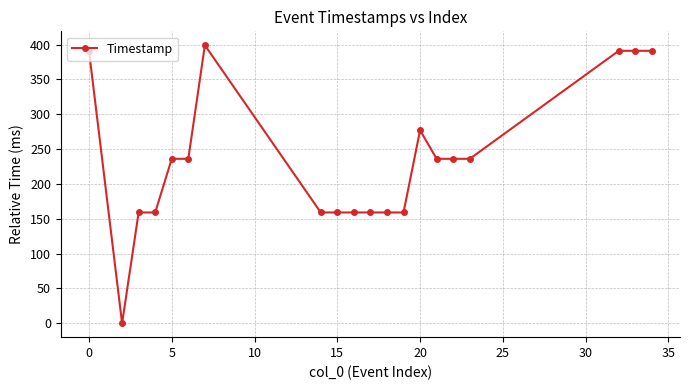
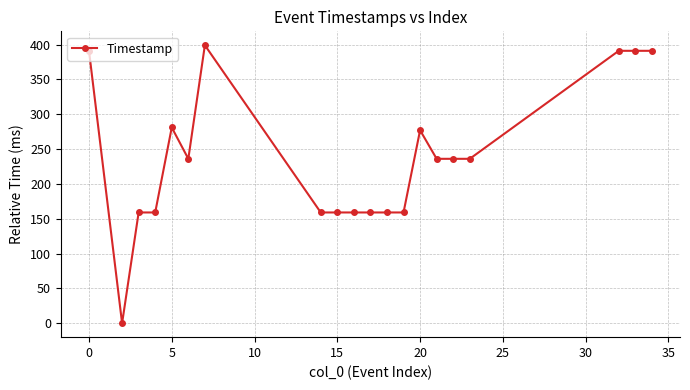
  {
-   "5": 240,
+   "5": 280,
    "15": 160,
    "20": 280
  }
